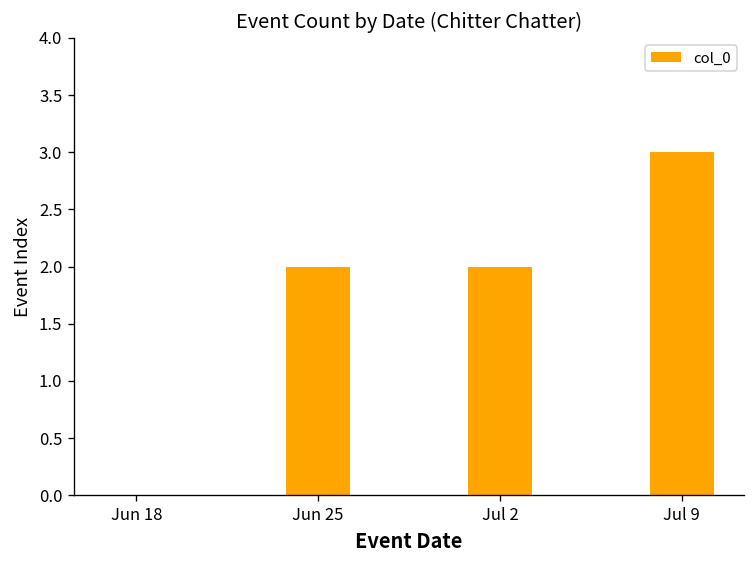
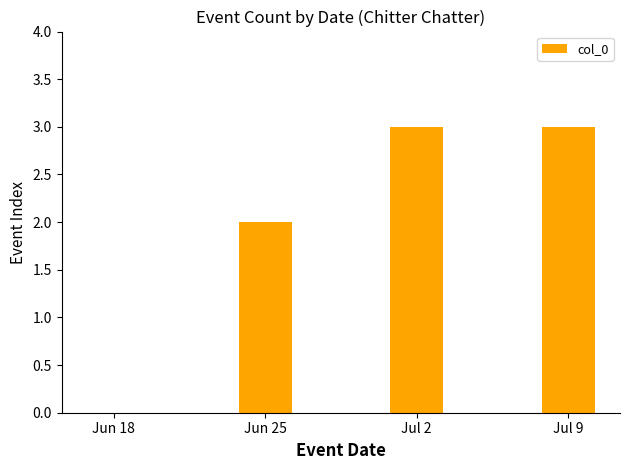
  {
    "Jun 18": 0,
    "Jun 25": 2,
-   "Jul 2": 2,
+   "Jul 2": 3,
    "Jul 9": 3
  }
